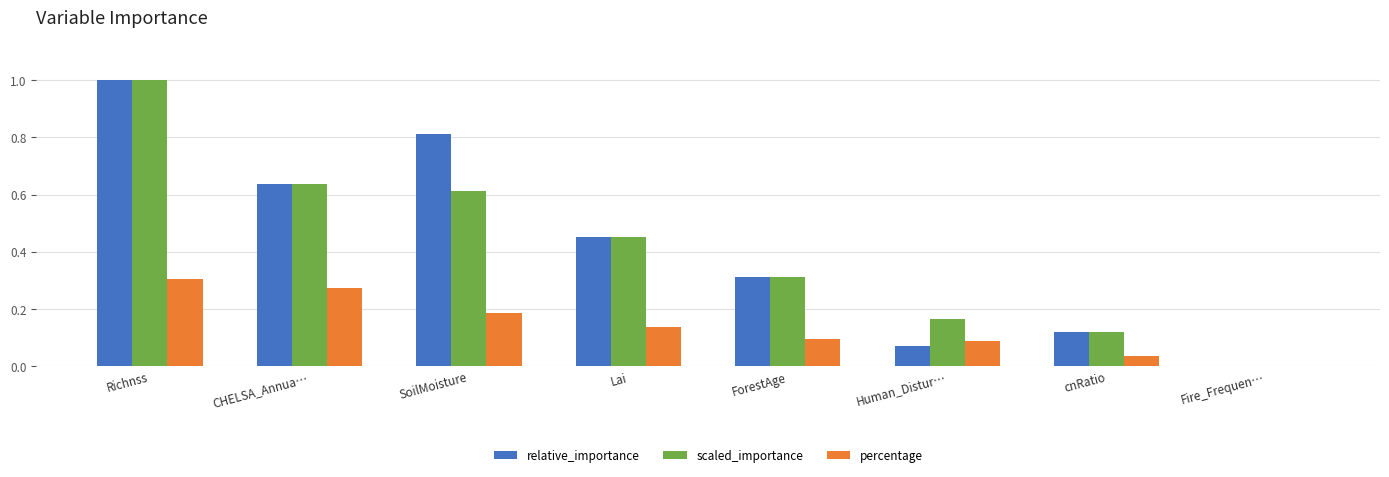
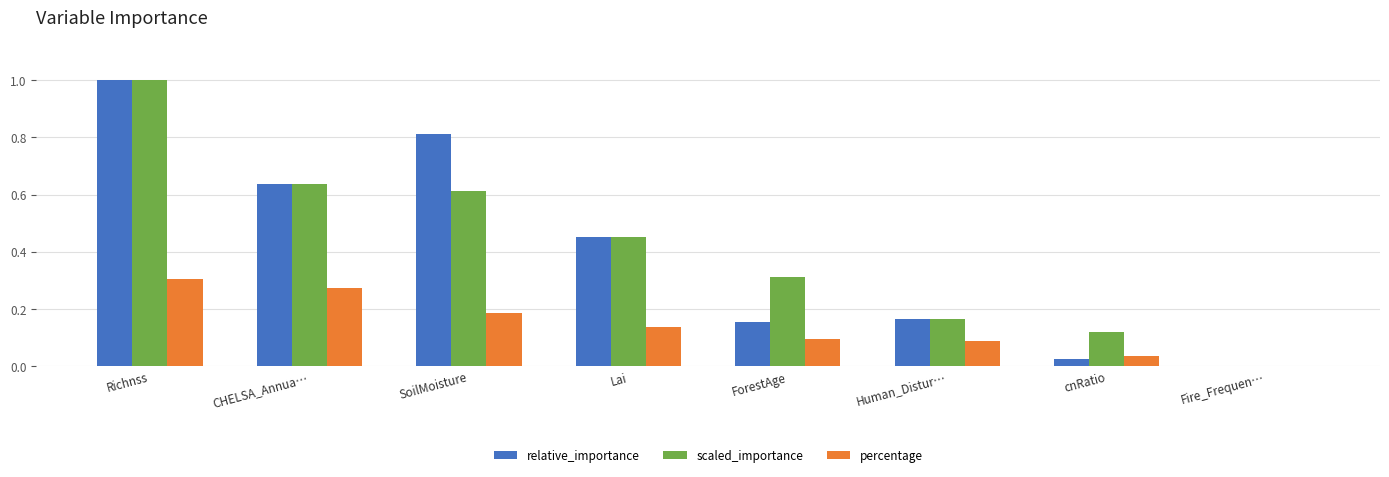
  {
    "relative_importance": {
      "Richnss": 1.00,
      "CHELSA_Annua…": 0.64,
      "SoilMoisture": 0.81,
      "Lai": 0.45,
-     "ForestAge": 0.31,
-     "Human_Distur…": 0.07,
-     "cnRatio": 0.12
+     "ForestAge": 0.15,
+     "Human_Distur…": 0.16,
+     "cnRatio": 0.03
    },
    "scaled_importance": {
      "Richnss": 1.00,
      "CHELSA_Annua…": 0.64,
      "SoilMoisture": 0.61,
      "Lai": 0.45,
      "ForestAge": 0.31,
      "Human_Distur…": 0.16,
      "cnRatio": 0.12
    },
    "percentage": {
      "Richnss": 0.30,
      "CHELSA_Annua…": 0.27,
      "SoilMoisture": 0.19,
      "Lai": 0.14,
      "ForestAge": 0.09,
      "Human_Distur…": 0.09,
      "cnRatio": 0.04
    }
  }
